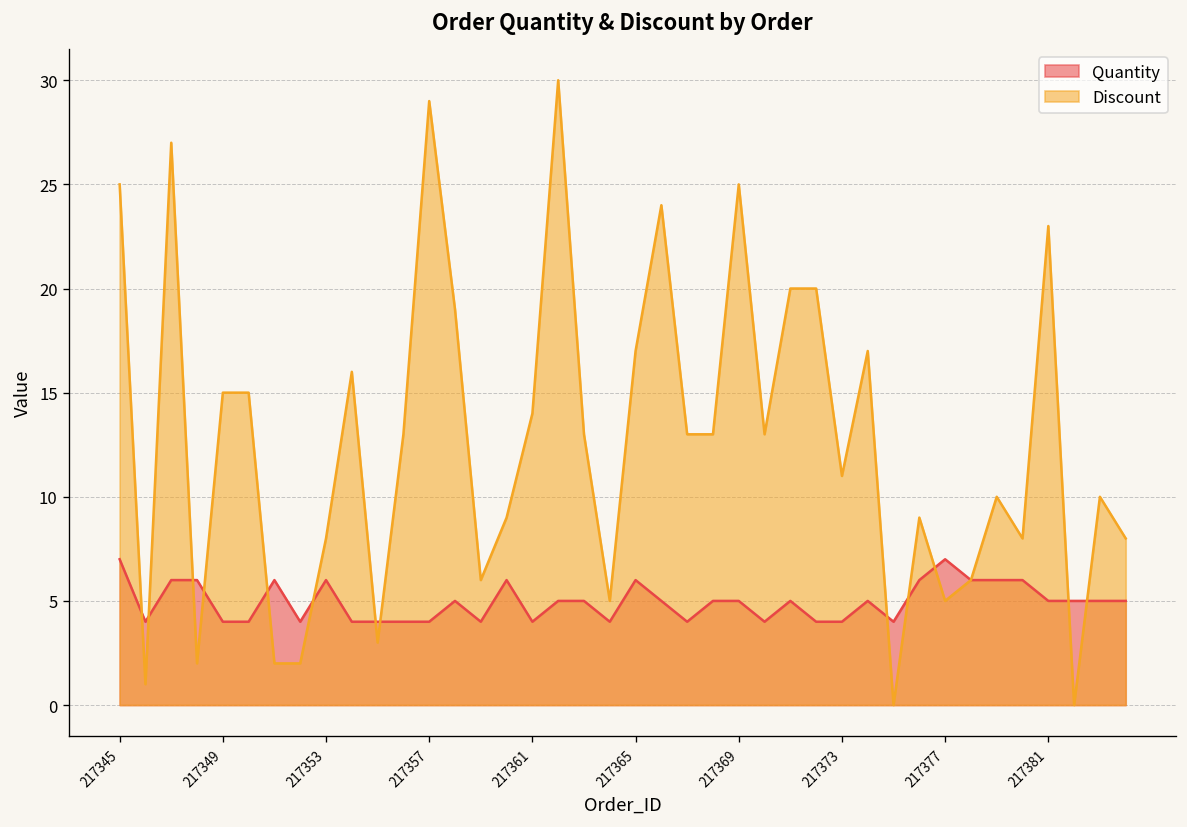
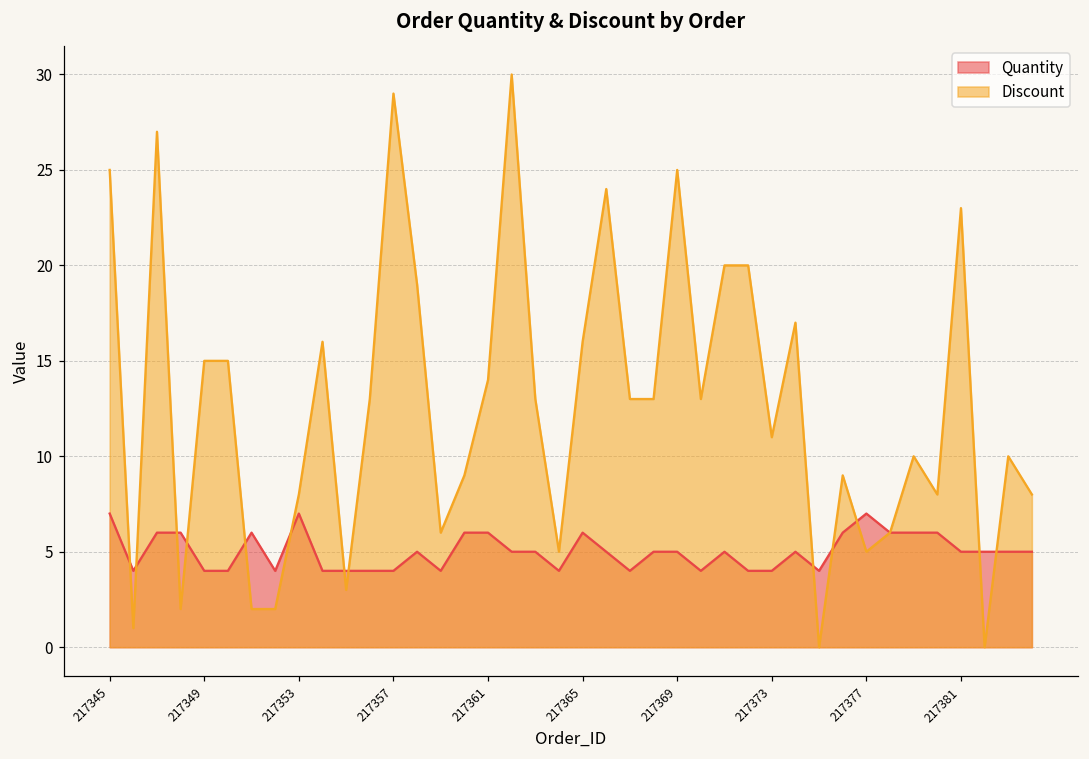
  {
    "Quantity": {
      "217345": 7,
      "217349": 4,
-     "217353": 6,
+     "217353": 7,
      "217357": 4,
-     "217361": 4,
+     "217361": 6,
      "217365": 6,
      "217369": 5,
      "217373": 4,
      "217377": 7,
      "217381": 5
    },
    "Discount": {
      "217345": 25,
      "217349": 15,
      "217353": 8,
      "217357": 29,
      "217361": 14,
-     "217365": 17,
+     "217365": 16,
      "217369": 25,
      "217373": 11,
      "217377": 5,
      "217381": 23
    }
  }
